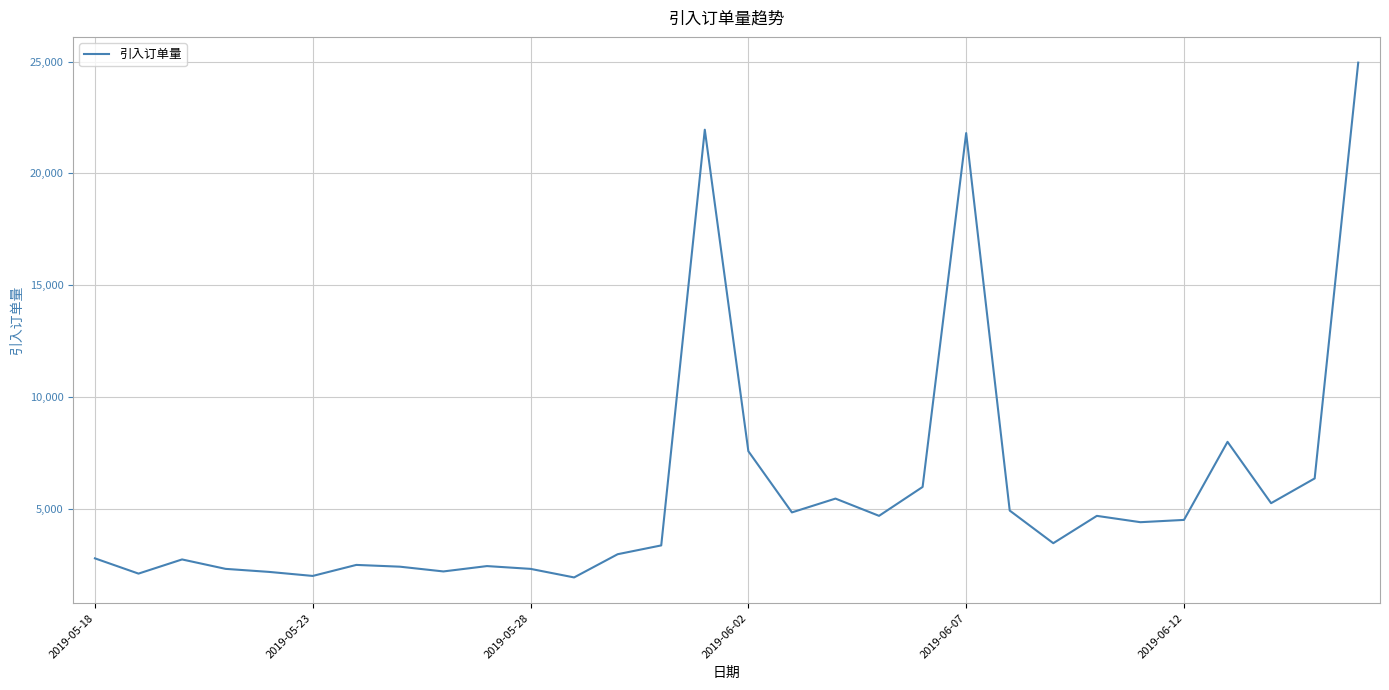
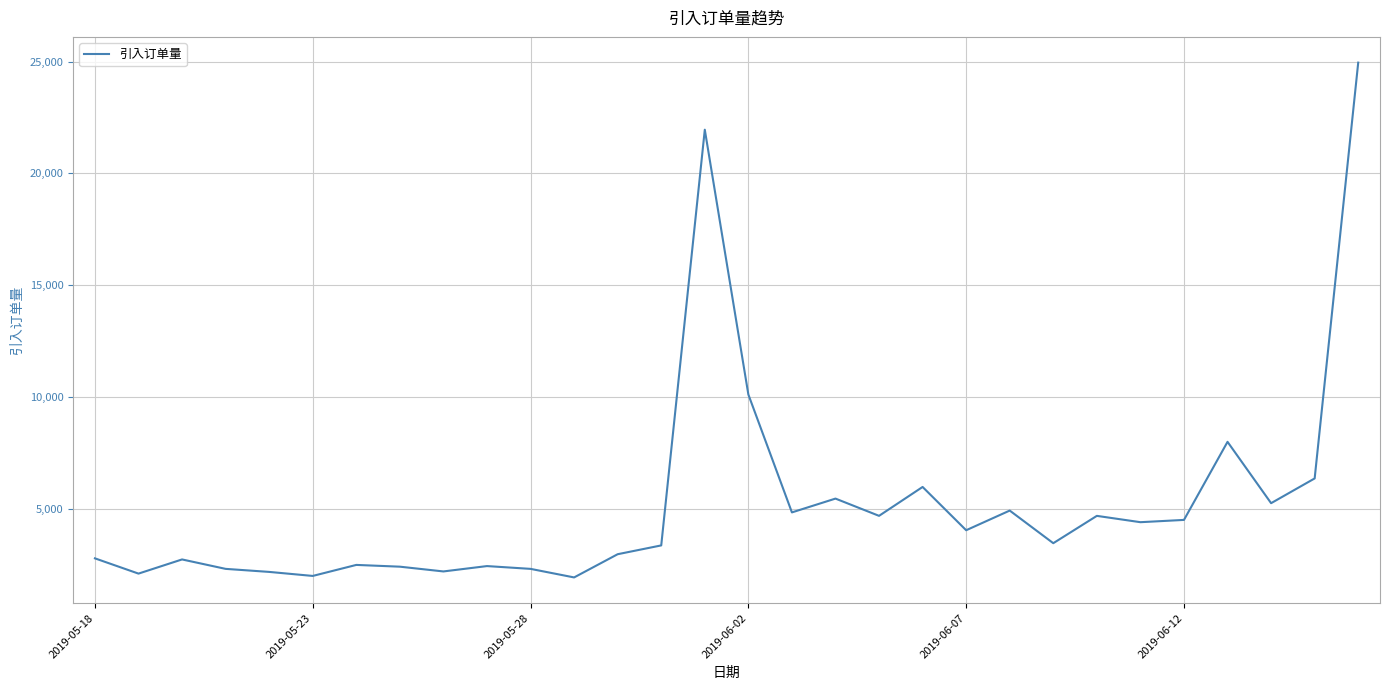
  {
    "2019-05-18": "2,800",
    "2019-05-23": "2,000",
    "2019-05-28": "2,300",
-   "2019-06-02": "7,600",
-   "2019-06-07": "21,800",
+   "2019-06-02": "10,100",
+   "2019-06-07": "4,000",
    "2019-06-12": "4,500"
  }
